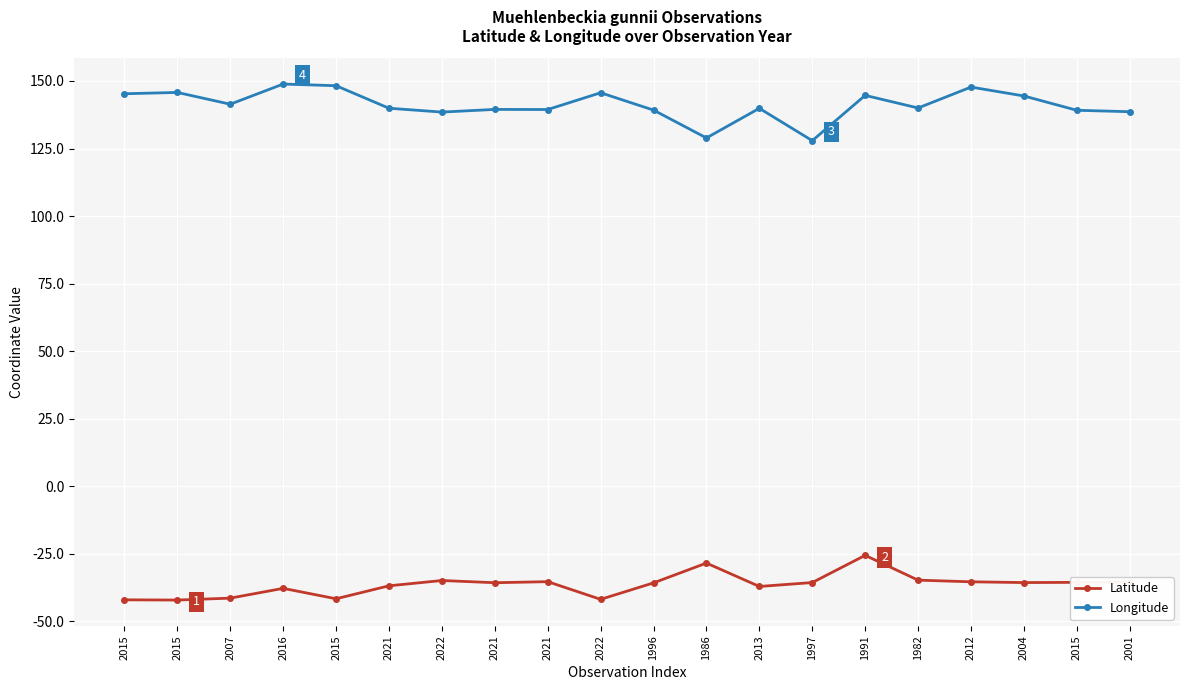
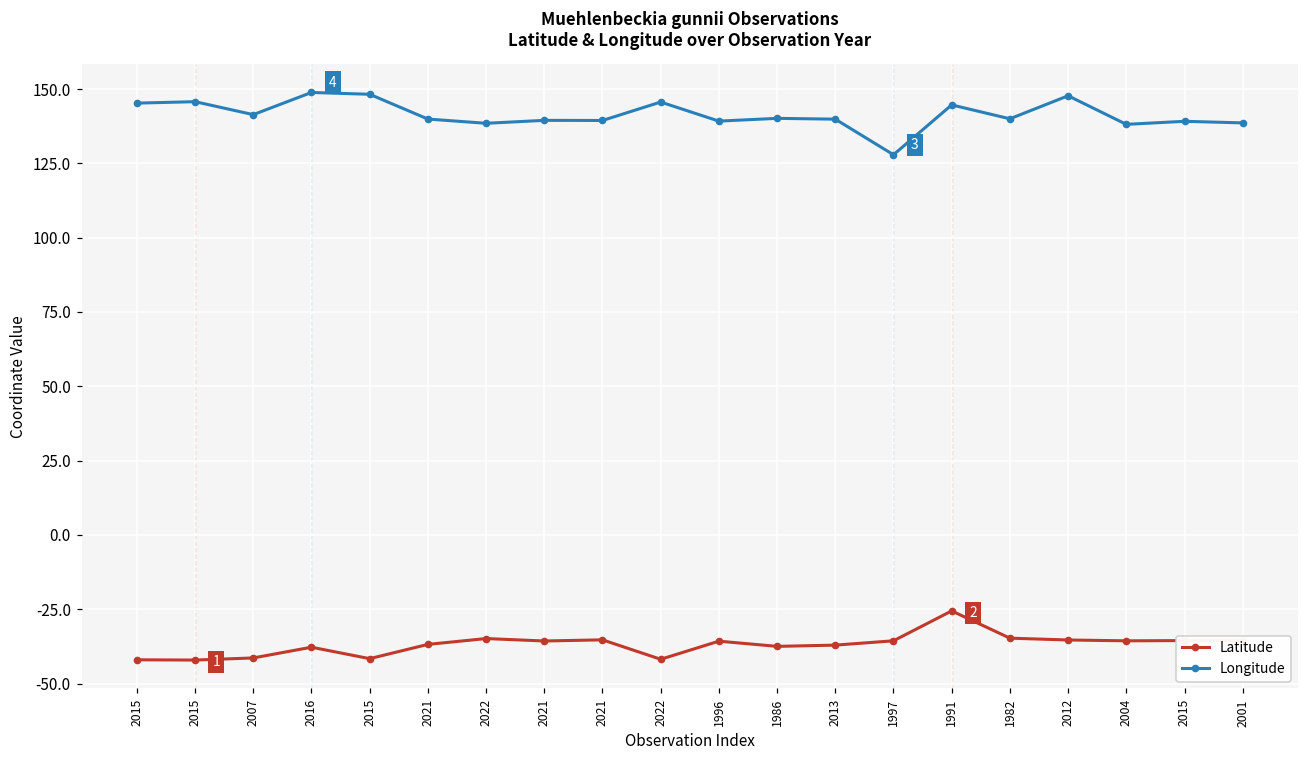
  {
    "Latitude": {
      "2007": -41,
      "2016": -38,
      "1996": -36,
-     "1986": -28,
+     "1986": -38,
      "2013": -37,
      "1997": -36,
      "1982": -35,
      "2012": -35,
      "2004": -36
    },
    "Longitude": {
      "2007": 141,
      "1996": 139,
-     "1986": 129,
+     "1986": 140,
      "2013": 140,
      "1991": 145,
      "1982": 140,
      "2012": 148,
-     "2004": 144,
+     "2004": 138,
      "2001": 139
    }
  }
